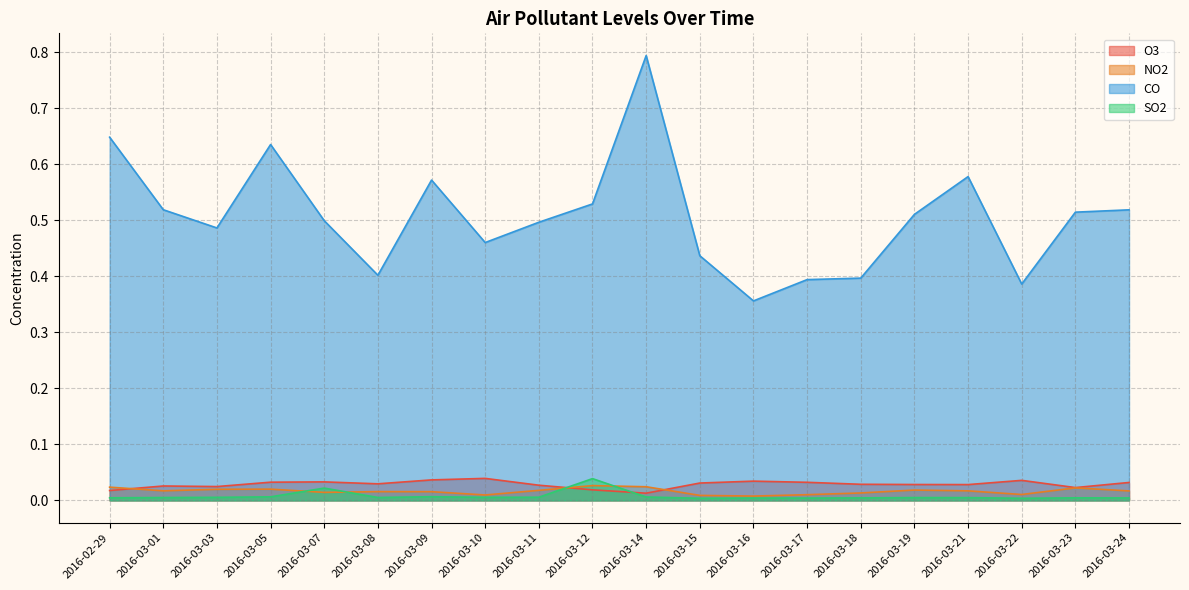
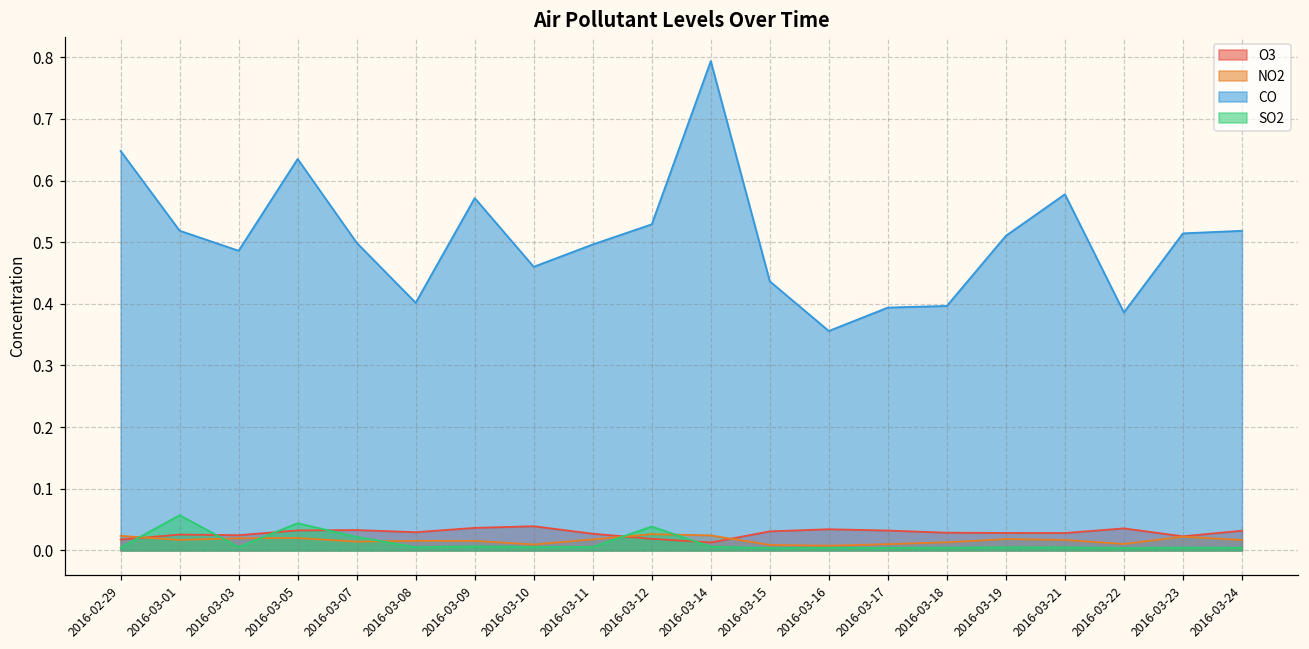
  {
    "CO": {
      "2016-02-29": 0.65,
      "2016-03-01": 0.52,
      "2016-03-03": 0.49,
      "2016-03-05": 0.63,
      "2016-03-07": 0.50,
      "2016-03-08": 0.40,
      "2016-03-09": 0.57,
      "2016-03-10": 0.46,
      "2016-03-11": 0.50,
      "2016-03-12": 0.53,
      "2016-03-14": 0.79,
      "2016-03-15": 0.44,
      "2016-03-16": 0.36,
      "2016-03-17": 0.39,
      "2016-03-18": 0.40,
      "2016-03-19": 0.51,
      "2016-03-21": 0.58,
      "2016-03-22": 0.39,
      "2016-03-23": 0.51,
      "2016-03-24": 0.52
    },
    "SO2": {
      "2016-02-29": 0.00,
-     "2016-03-01": 0.01,
+     "2016-03-01": 0.06,
      "2016-03-03": 0.01,
-     "2016-03-05": 0.01,
+     "2016-03-05": 0.04,
      "2016-03-07": 0.02,
      "2016-03-08": 0.01,
      "2016-03-09": 0.01,
      "2016-03-11": 0.01,
      "2016-03-12": 0.04,
      "2016-03-14": 0.01,
      "2016-03-15": 0.00,
      "2016-03-17": 0.00,
      "2016-03-18": 0.00,
      "2016-03-19": 0.01,
      "2016-03-21": 0.00,
      "2016-03-22": 0.00,
      "2016-03-23": 0.00,
      "2016-03-24": 0.00
    }
  }
